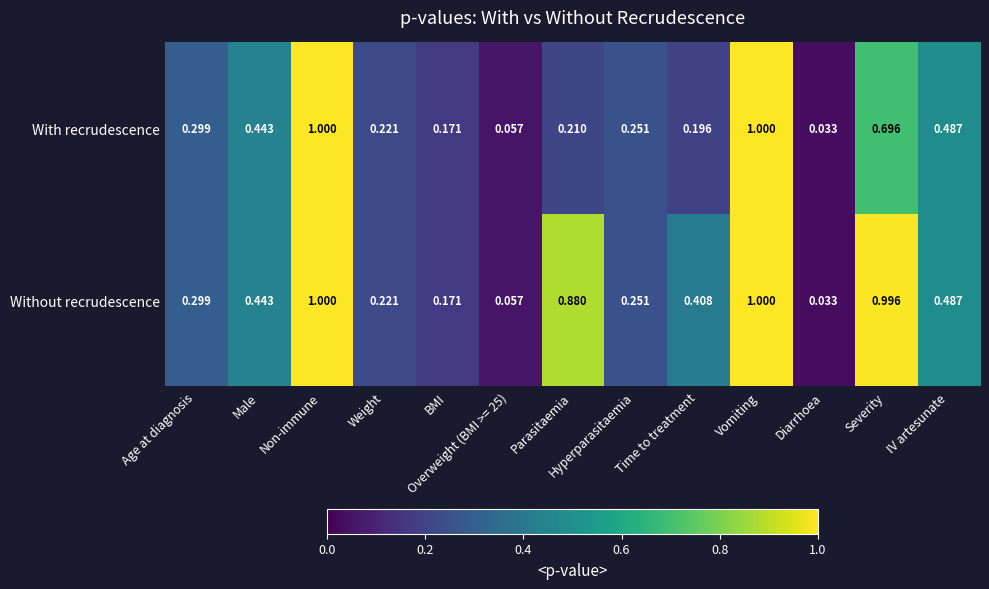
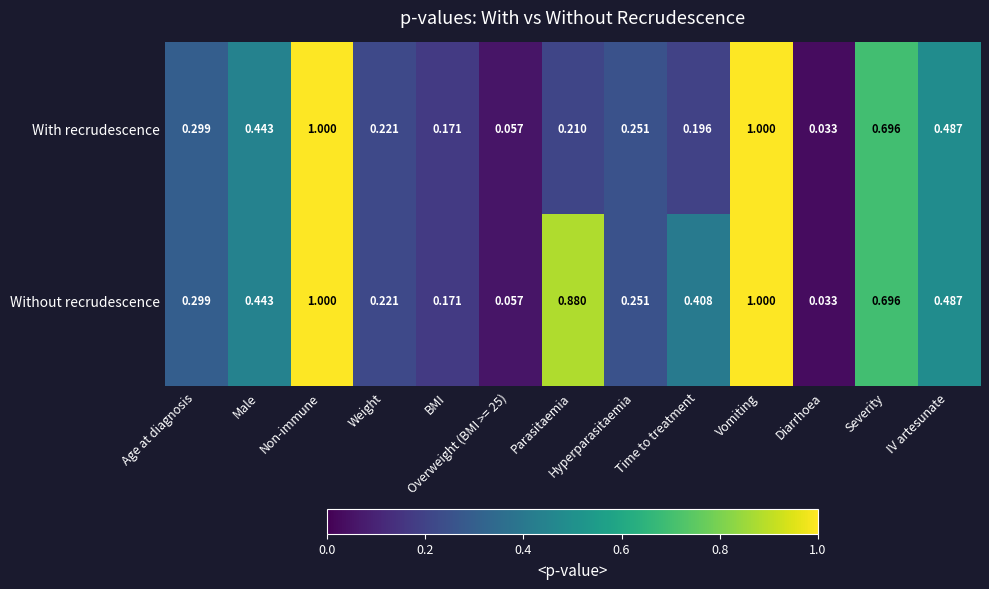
  {
    "With recrudescence": {
      "Age at diagnosis": 0.299,
      "Male": 0.443,
      "Non-immune": 1.000,
      "Weight": 0.221,
      "BMI": 0.171,
      "Overweight (BMI >= 25)": 0.057,
      "Parasitaemia": 0.210,
      "Hyperparasitaemia": 0.251,
      "Time to treatment": 0.196,
      "Vomiting": 1.000,
      "Diarrhoea": 0.033,
      "Severity": 0.696,
      "IV artesunate": 0.487
    },
    "Without recrudescence": {
      "Age at diagnosis": 0.299,
      "Male": 0.443,
      "Non-immune": 1.000,
      "Weight": 0.221,
      "BMI": 0.171,
      "Overweight (BMI >= 25)": 0.057,
      "Parasitaemia": 0.880,
      "Hyperparasitaemia": 0.251,
      "Time to treatment": 0.408,
      "Vomiting": 1.000,
      "Diarrhoea": 0.033,
-     "Severity": 0.996,
+     "Severity": 0.696,
      "IV artesunate": 0.487
    }
  }
